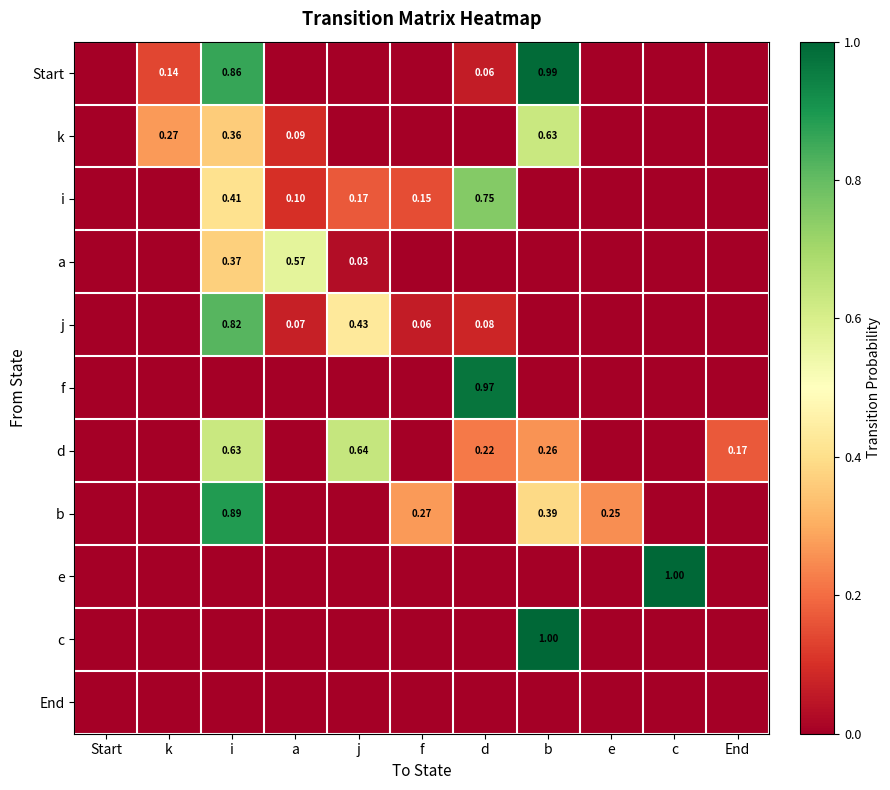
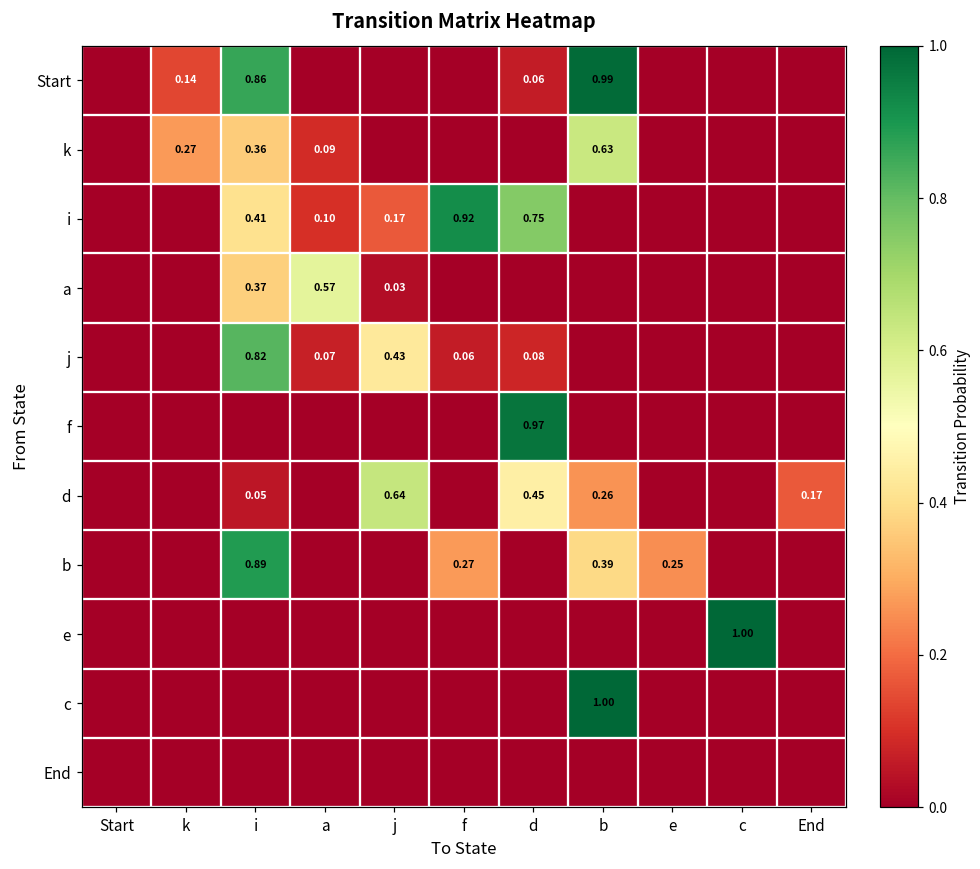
  {
    "Start": {
      "k": 0.14,
      "i": 0.86,
      "d": 0.06,
      "b": 0.99
    },
    "k": {
      "k": 0.27,
      "i": 0.36,
      "a": 0.09,
      "b": 0.63
    },
    "i": {
      "i": 0.41,
      "a": 0.10,
      "j": 0.17,
-     "f": 0.15,
+     "f": 0.92,
      "d": 0.75
    },
    "a": {
      "i": 0.37,
      "a": 0.57,
      "j": 0.03
    },
    "j": {
      "i": 0.82,
      "a": 0.07,
      "j": 0.43,
      "f": 0.06,
      "d": 0.08
    },
    "f": {
      "d": 0.97
    },
    "d": {
-     "i": 0.63,
+     "i": 0.05,
      "j": 0.64,
-     "d": 0.22,
+     "d": 0.45,
      "b": 0.26,
      "End": 0.17
    },
    "b": {
      "i": 0.89,
      "f": 0.27,
      "b": 0.39,
      "e": 0.25
    },
    "e": {
      "c": 1.00
    },
    "c": {
      "b": 1.00
    }
  }
